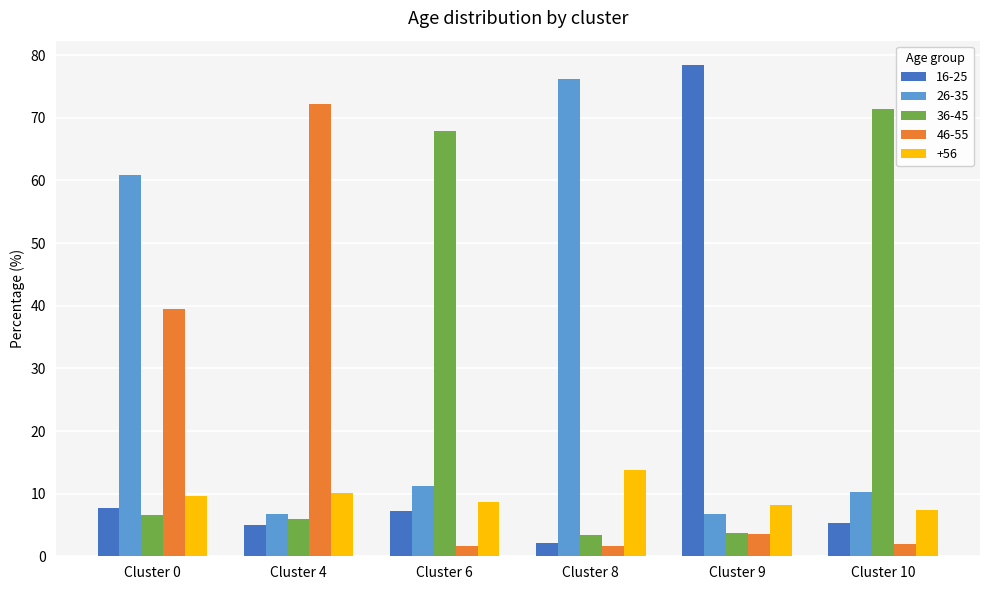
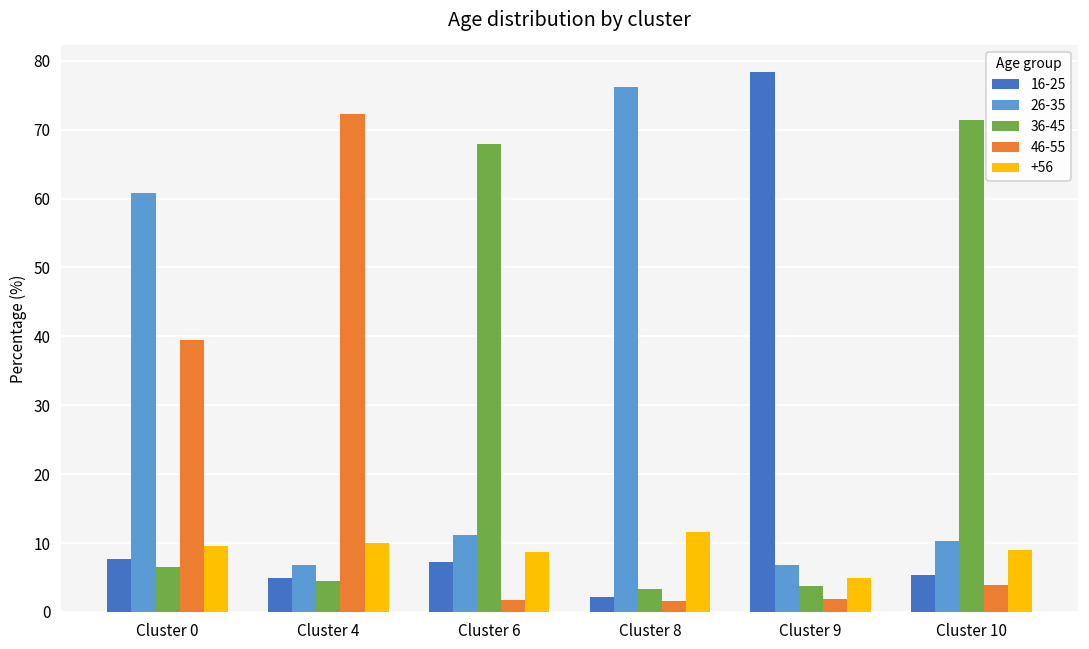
  {
    "36-45": {
      "Cluster 0": 7,
-     "Cluster 4": 6,
+     "Cluster 4": 4,
      "Cluster 6": 68,
      "Cluster 8": 3,
      "Cluster 9": 4,
      "Cluster 10": 71
    },
    "46-55": {
      "Cluster 0": 40,
      "Cluster 4": 72,
      "Cluster 6": 2,
      "Cluster 8": 2,
-     "Cluster 9": 4,
-     "Cluster 10": 2
+     "Cluster 9": 2,
+     "Cluster 10": 4
    },
    "+56": {
      "Cluster 0": 10,
      "Cluster 4": 10,
      "Cluster 6": 9,
-     "Cluster 8": 14,
-     "Cluster 9": 8,
-     "Cluster 10": 7
+     "Cluster 8": 12,
+     "Cluster 9": 5,
+     "Cluster 10": 9
    }
  }
